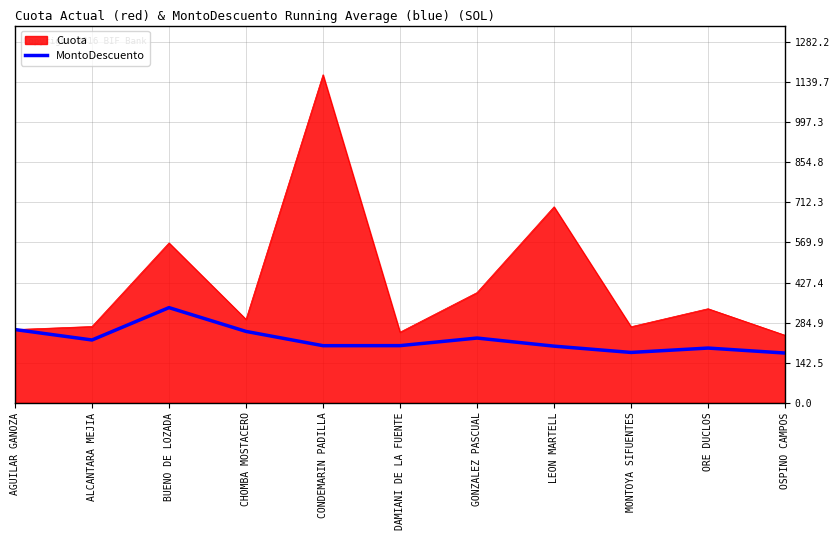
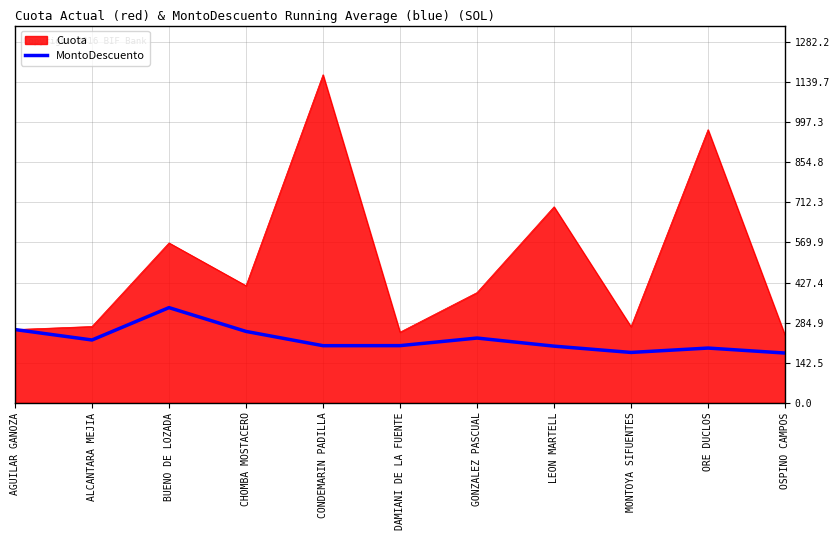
  {
    "Cuota": {
      "ALCANTARA MEJIA": 270,
      "BUENO DE LOZADA": 570,
-     "CHOMBA MOSTACERO": 300,
+     "CHOMBA MOSTACERO": 420,
      "CONDEMARIN PADILLA": 1170,
      "DAMIANI DE LA FUENTE": 250,
      "GONZALEZ PASCUAL": 390,
      "LEON MARTELL": 700,
      "MONTOYA SIFUENTES": 270,
-     "ORE DUCLOS": 330,
+     "ORE DUCLOS": 970,
      "OSPINO CAMPOS": 240
    },
    "MontoDescuento": {
      "ALCANTARA MEJIA": 220,
      "BUENO DE LOZADA": 340,
      "CHOMBA MOSTACERO": 250,
      "CONDEMARIN PADILLA": 200,
      "DAMIANI DE LA FUENTE": 200,
      "GONZALEZ PASCUAL": 230,
      "LEON MARTELL": 200,
      "MONTOYA SIFUENTES": 180,
      "ORE DUCLOS": 190,
      "OSPINO CAMPOS": 180
    }
  }
